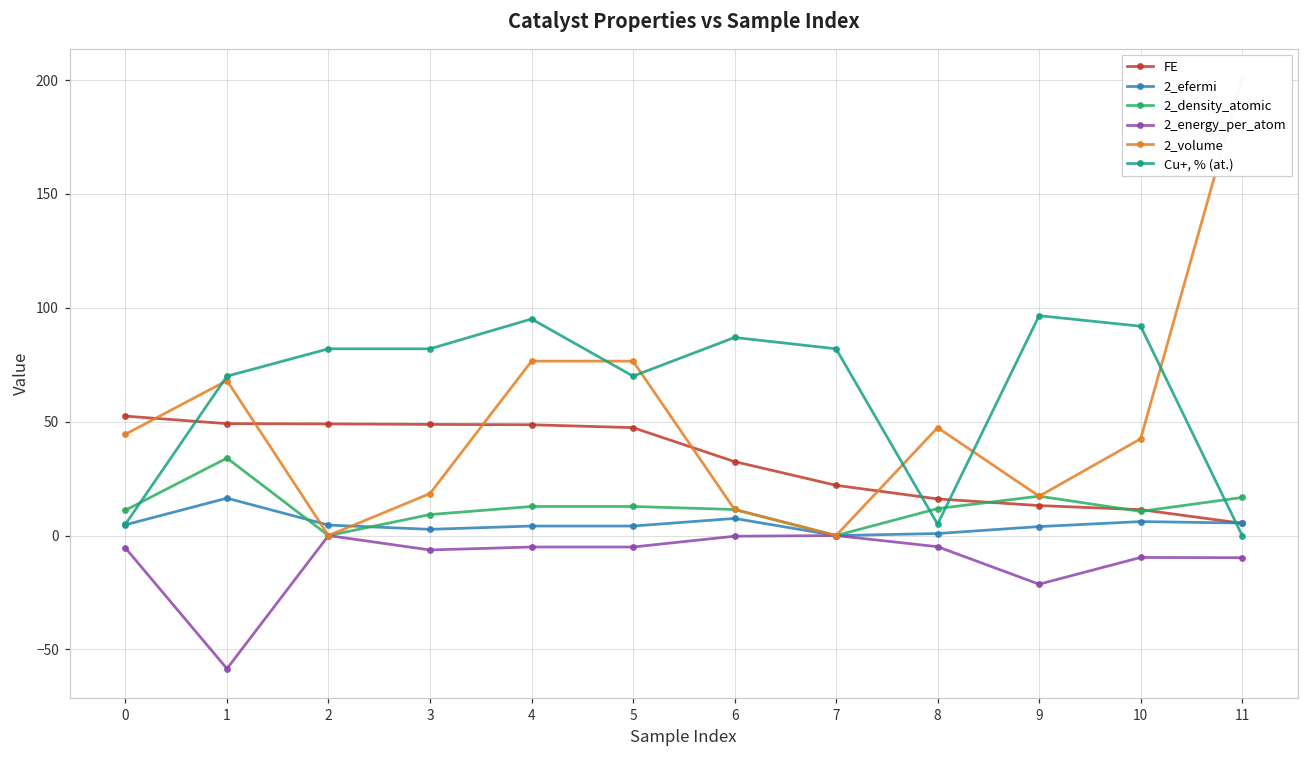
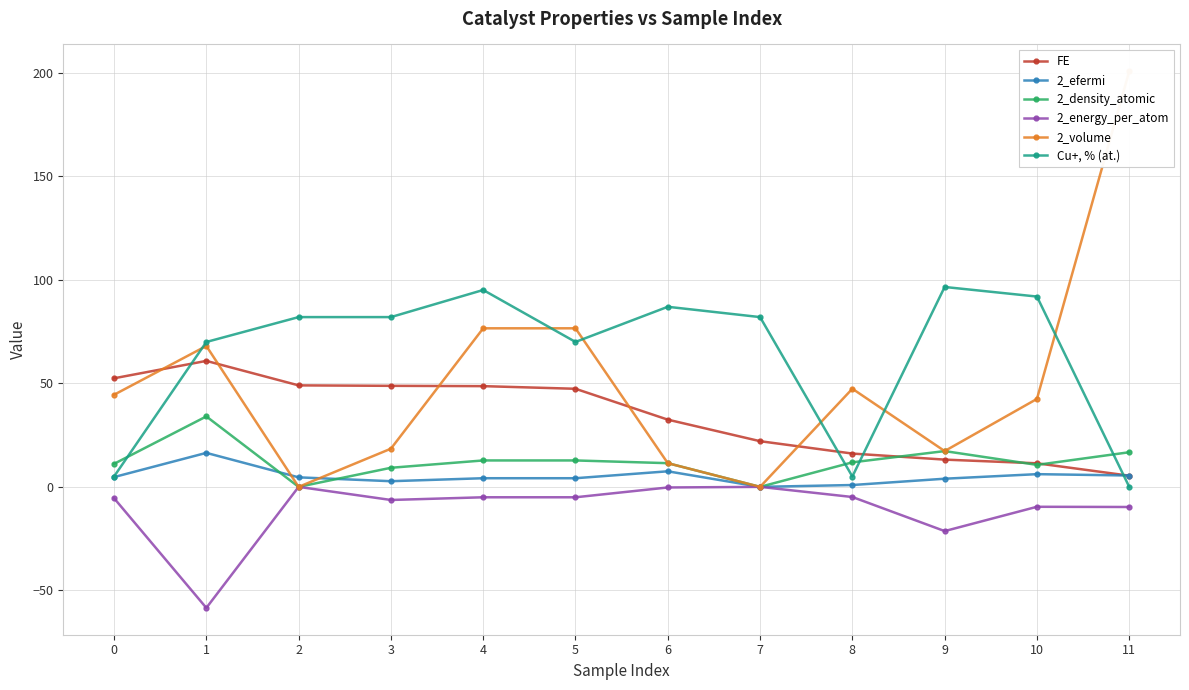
  {
    "FE": {
      "0": 52,
-     "1": 49,
+     "1": 61,
      "2": 49,
      "3": 49,
      "4": 49,
      "5": 47,
      "6": 32,
      "7": 22,
      "8": 16,
      "9": 13
    },
    "2_efermi": {
      "1": 16,
      "2": 5,
      "3": 3,
      "4": 4,
      "5": 4,
      "6": 8,
      "8": 1,
      "9": 4,
      "10": 6
    },
    "2_energy_per_atom": {
      "0": -5,
      "1": -58,
      "3": -6,
      "4": -5,
      "5": -5,
      "6": 0,
      "8": -5,
      "9": -21,
      "10": -10,
      "11": -10
    },
    "2_volume": {
      "0": 44,
      "1": 68,
      "3": 18,
      "4": 77,
      "5": 77,
      "8": 47,
      "10": 42
    }
  }
